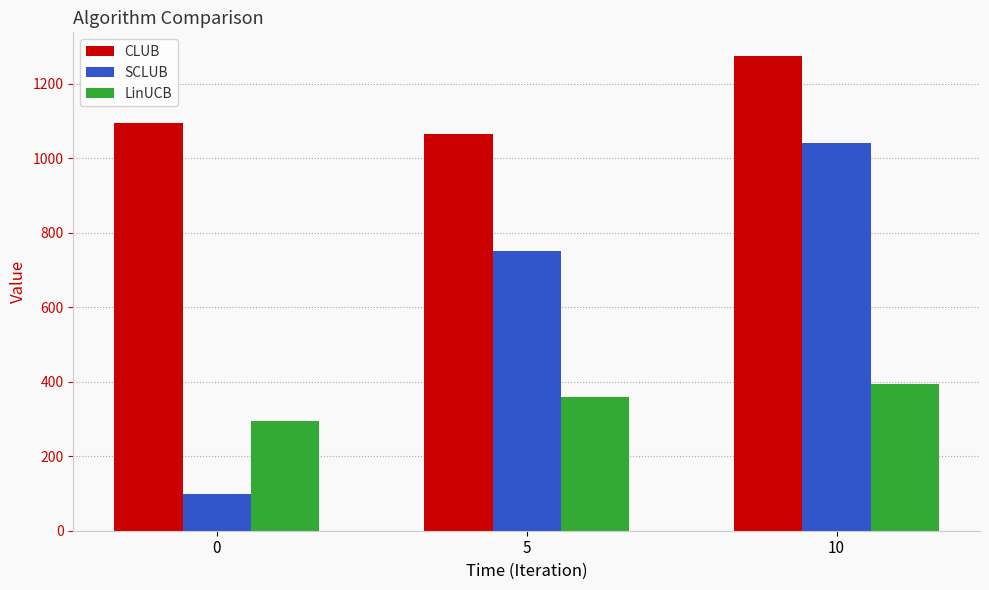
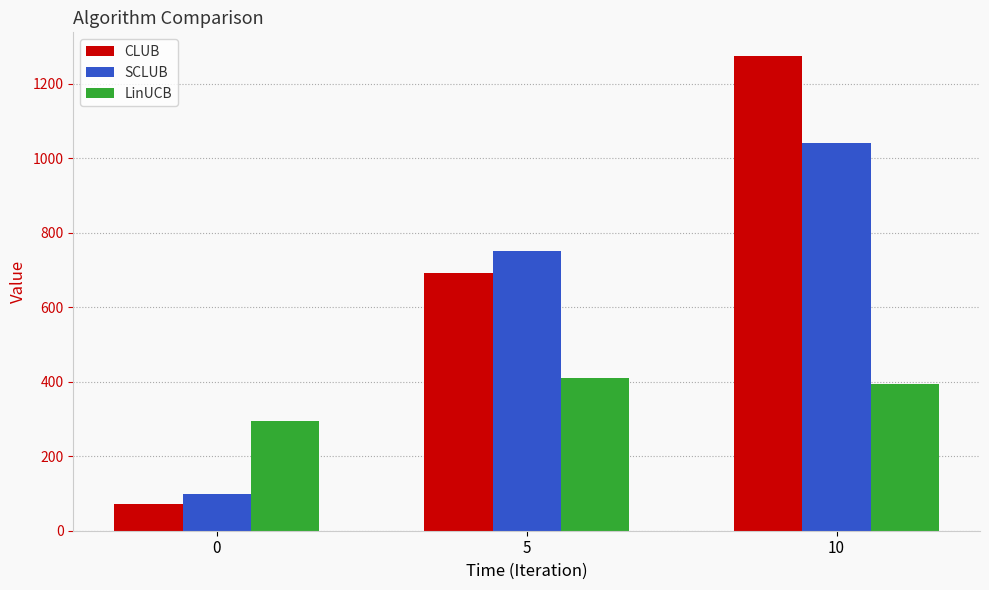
  {
    "CLUB": {
-     "0": 1090,
-     "5": 1060,
+     "0": 70,
+     "5": 690,
      "10": 1270
    },
    "SCLUB": {
      "0": 100,
      "5": 750,
      "10": 1040
    },
    "LinUCB": {
      "0": 290,
-     "5": 360,
+     "5": 410,
      "10": 390
    }
  }
